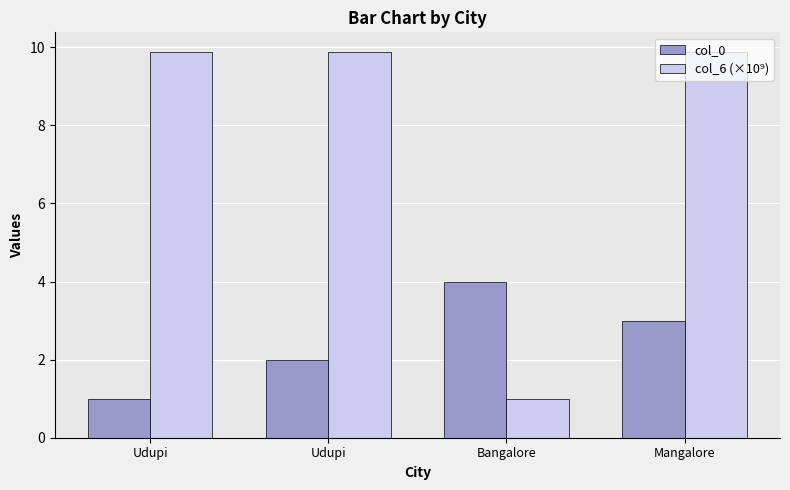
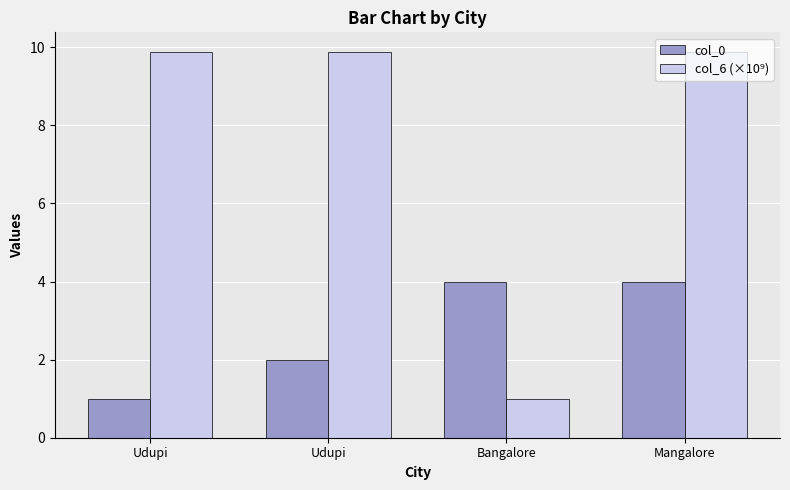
  {
    "col_0": {
      "Bangalore": 4,
-     "Mangalore": 3
+     "Mangalore": 4
    },
    "col_6 (×10⁹)": {
      "Bangalore": 1
    }
  }
